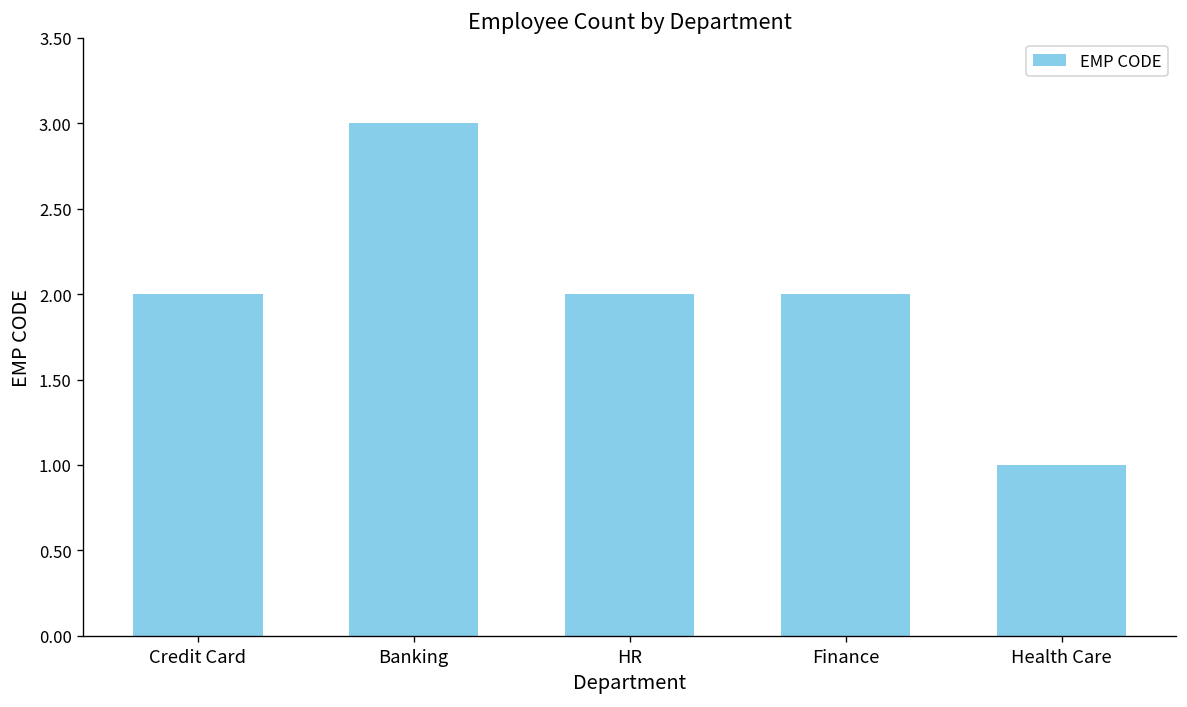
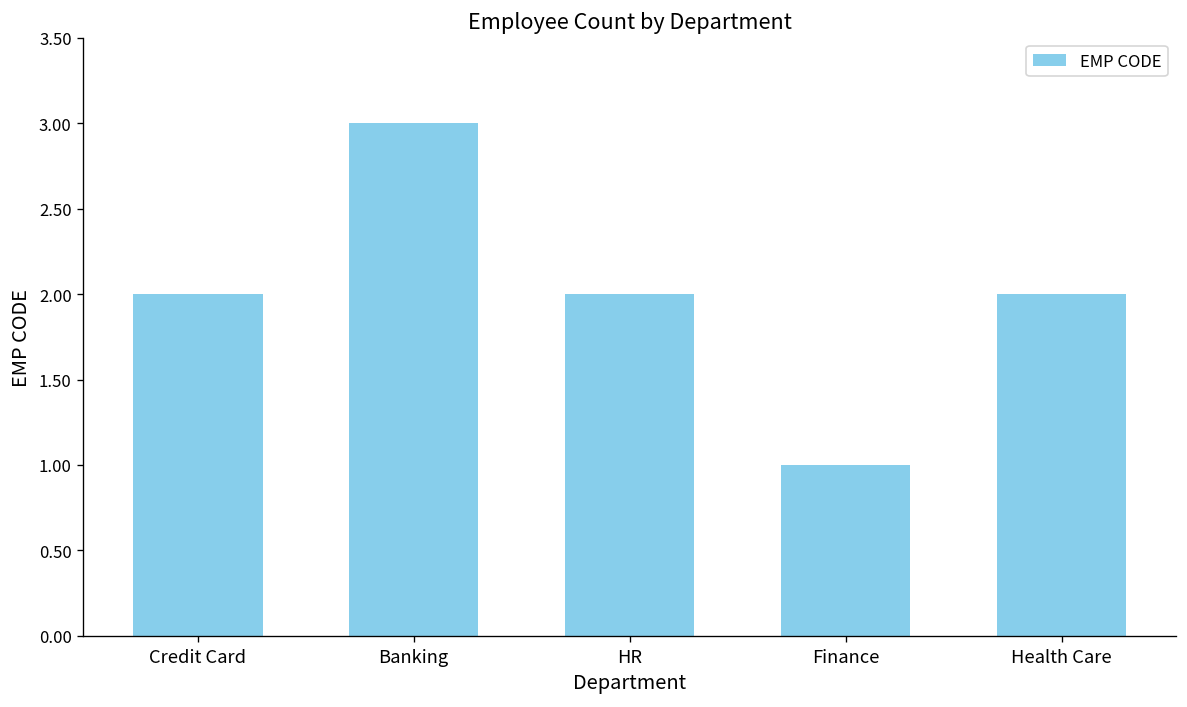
  {
    "Credit Card": 2,
    "Banking": 3,
    "HR": 2,
-   "Finance": 2,
-   "Health Care": 1
+   "Finance": 1,
+   "Health Care": 2
  }
